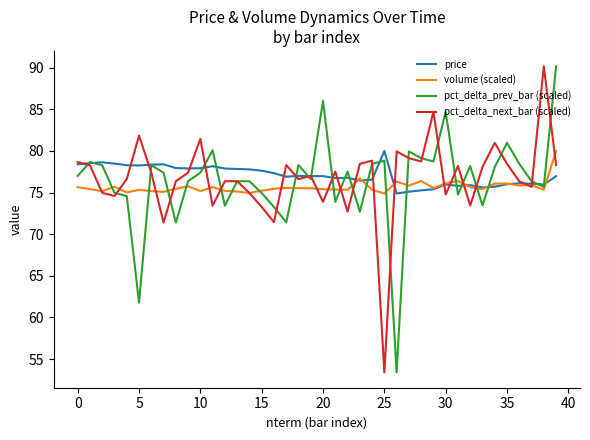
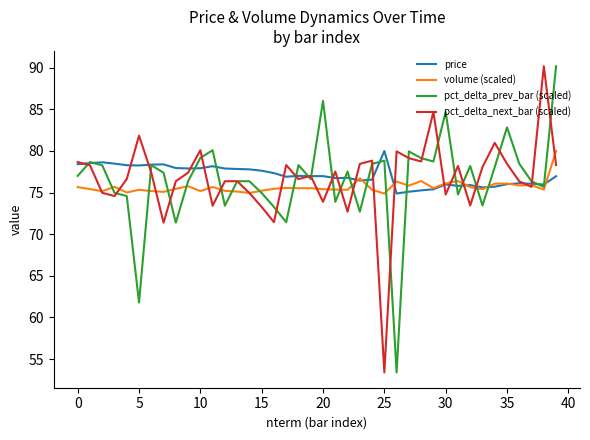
  {
    "price": {
      "5": 78,
      "10": 78,
      "15": 78,
      "20": 77,
      "25": 80
    },
    "volume (scaled)": {
      "0": 76,
      "5": 75,
      "10": 75,
      "20": 75,
      "25": 75
    },
    "pct_delta_prev_bar (scaled)": {
      "0": 77,
      "5": 62,
-     "10": 77,
+     "10": 79,
      "20": 86,
      "25": 79,
      "30": 85,
-     "35": 81
+     "35": 83
    },
    "pct_delta_next_bar (scaled)": {
      "5": 82,
-     "10": 81,
+     "10": 80,
      "15": 73,
      "20": 74,
      "25": 53,
      "30": 75,
      "35": 78
    }
  }
